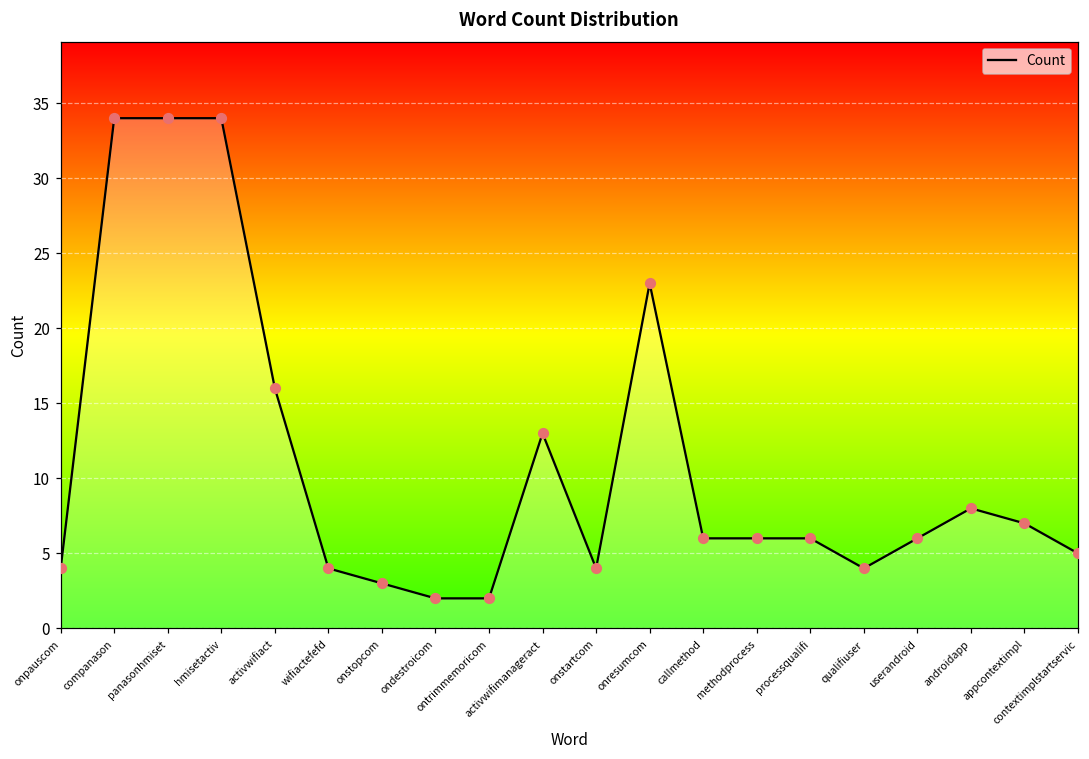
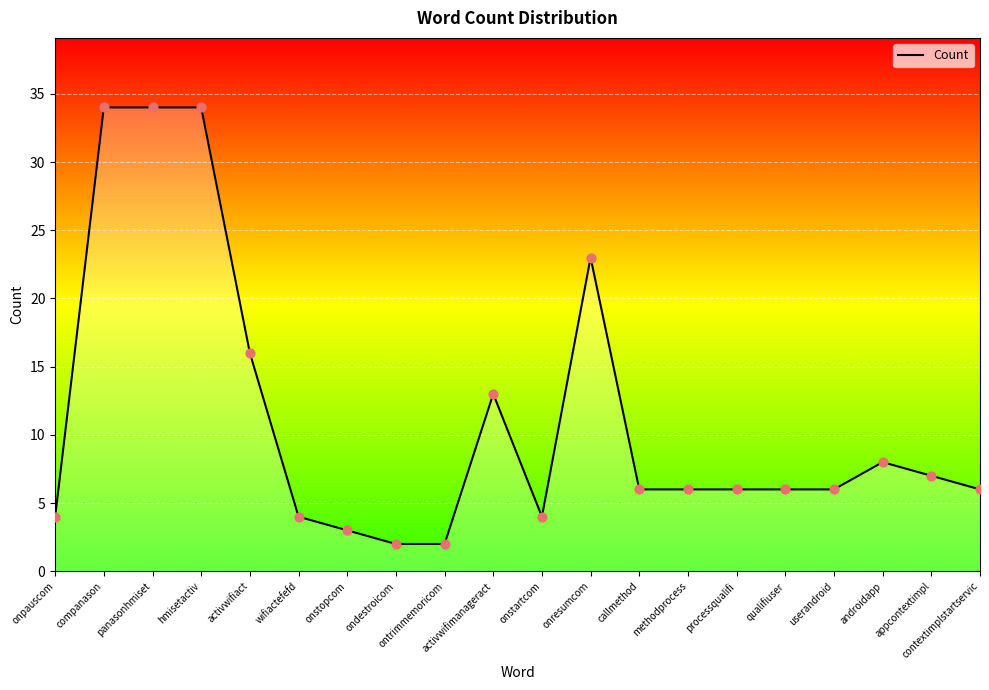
  {
    "onpauscom": 4,
    "companason": 34,
    "panasonhmiset": 34,
    "hmisetactiv": 34,
    "activwifiact": 16,
    "wifiactefefd": 4,
    "onstopcom": 3,
    "ondestroicom": 2,
    "ontrimmemoricom": 2,
    "activwifimanageract": 13,
    "onstartcom": 4,
    "onresumcom": 23,
    "callmethod": 6,
    "methodprocess": 6,
    "processqualifi": 6,
-   "qualifiuser": 4,
+   "qualifiuser": 6,
    "userandroid": 6,
    "androidapp": 8,
    "appcontextimpl": 7,
-   "contextimplstartservic": 5
+   "contextimplstartservic": 6
  }
